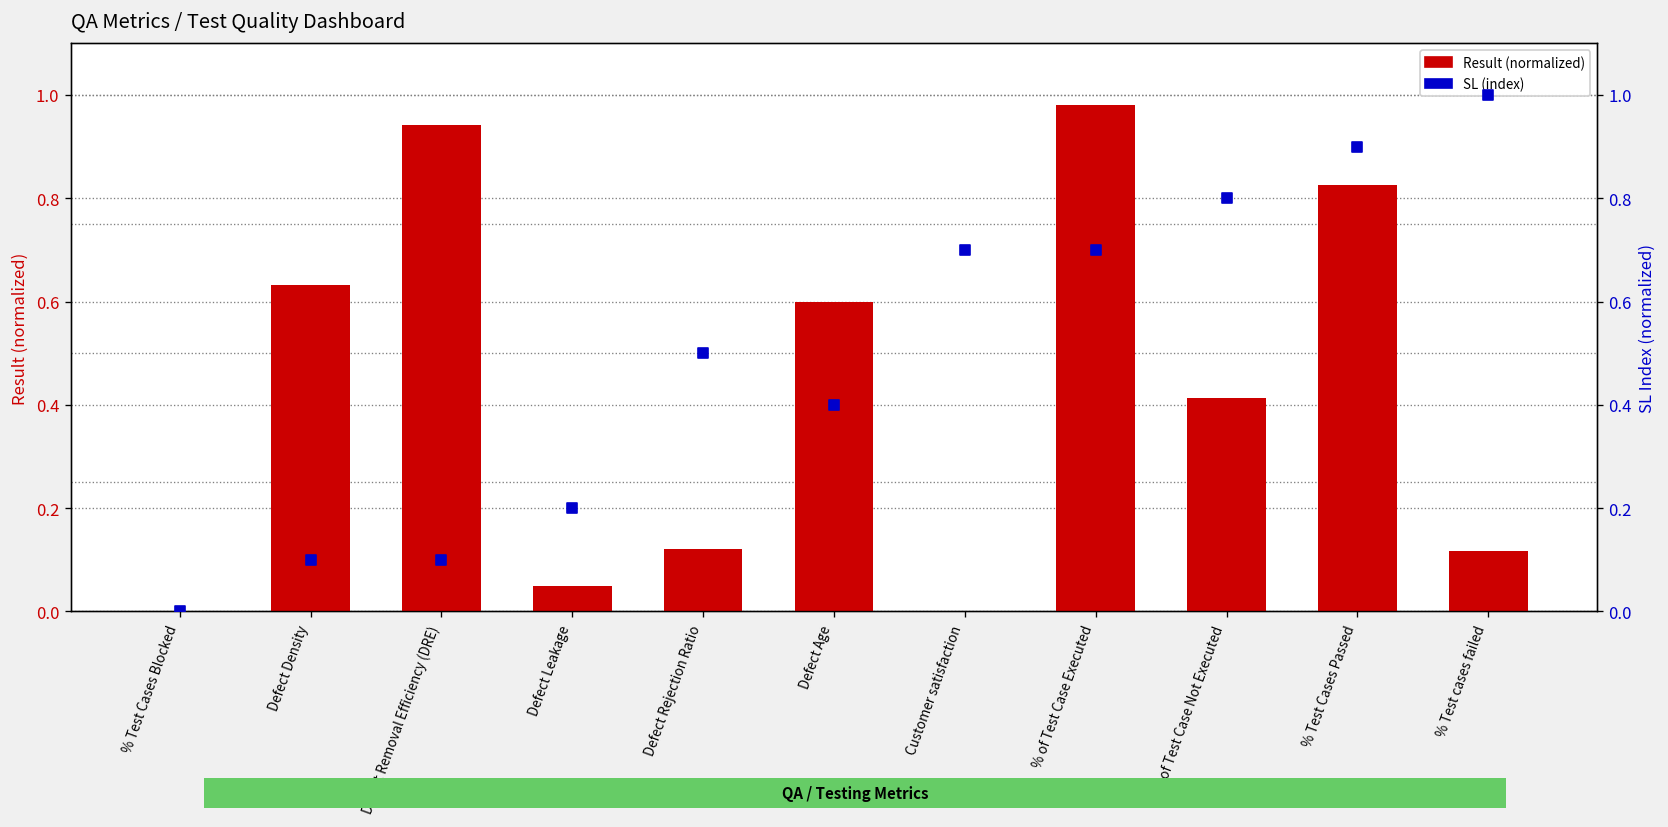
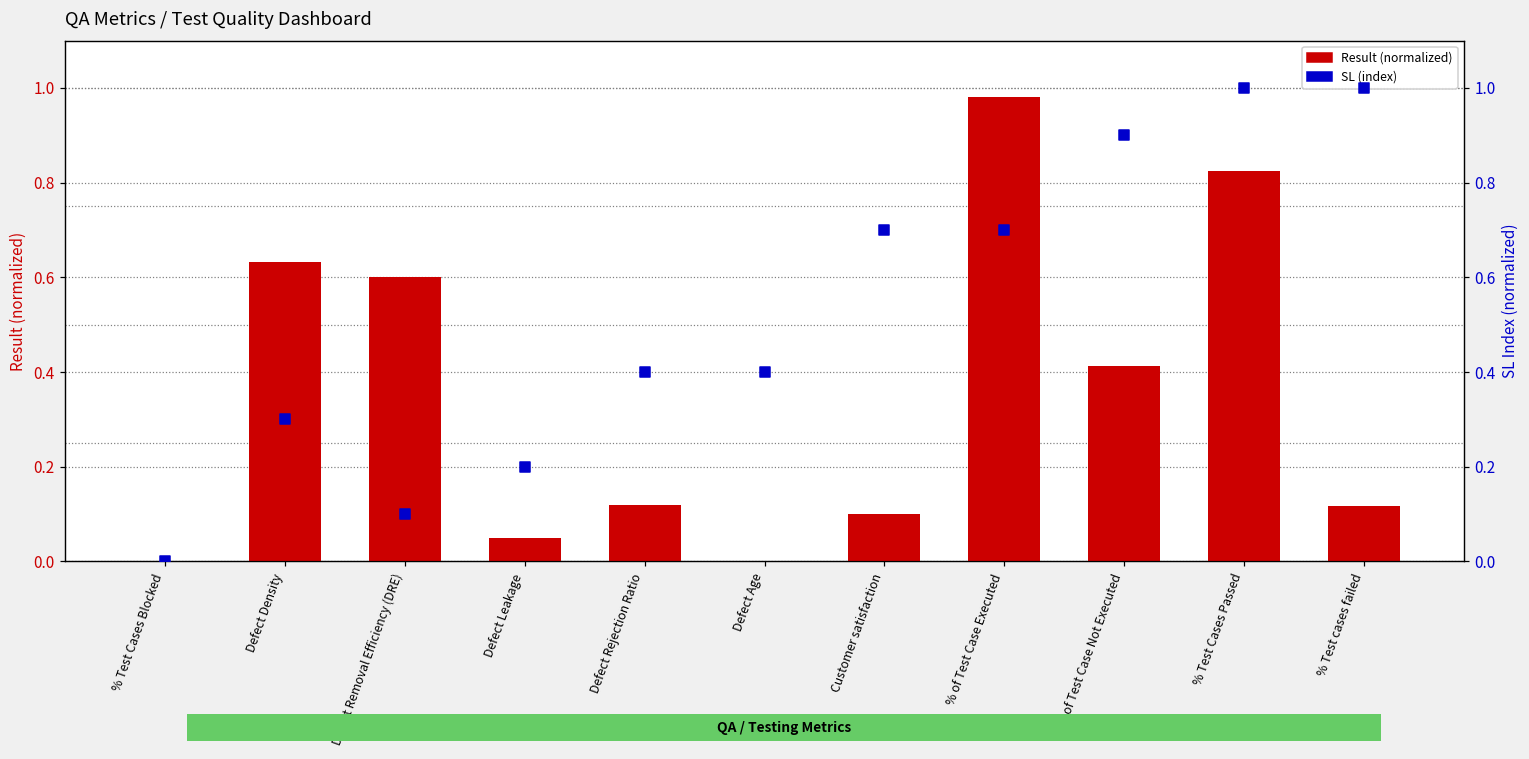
  {
    "Result (normalized)": {
      "% Test Cases Blocked": 0.00,
      "Defect Density": 0.63,
-     "Defect Removal Efficiency (DRE)": 0.94,
+     "Defect Removal Efficiency (DRE)": 0.60,
      "Defect Leakage": 0.05,
      "Defect Rejection Ratio": 0.12,
-     "Defect Age": 0.6,
-     "Customer satisfaction": 0.0,
+     "Defect Age": 0.0,
+     "Customer satisfaction": 0.1,
      "% of Test Case Executed": 0.98,
      "% of Test Case Not Executed": 0.41,
      "% Test Cases Passed": 0.83,
      "% Test cases failed": 0.12
    },
    "SL (index)": {
-     "Defect Density": 0.10,
-     "Defect Rejection Ratio": 0.50,
-     "% of Test Case Not Executed": 0.80,
-     "% Test Cases Passed": 0.90
+     "Defect Density": 0.30,
+     "Defect Rejection Ratio": 0.40,
+     "% of Test Case Not Executed": 0.90,
+     "% Test Cases Passed": 1.00
    }
  }
